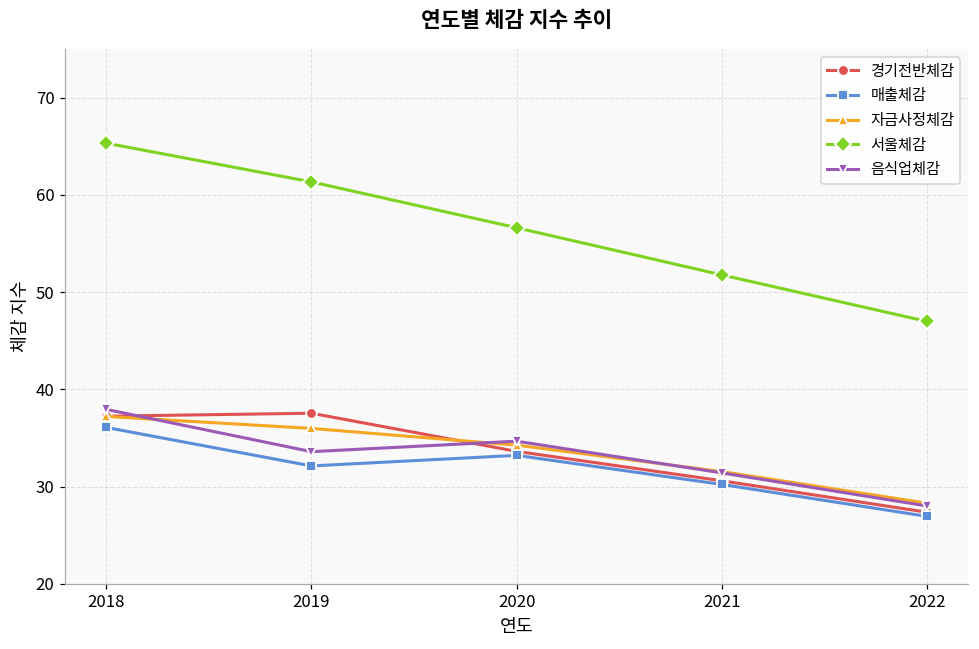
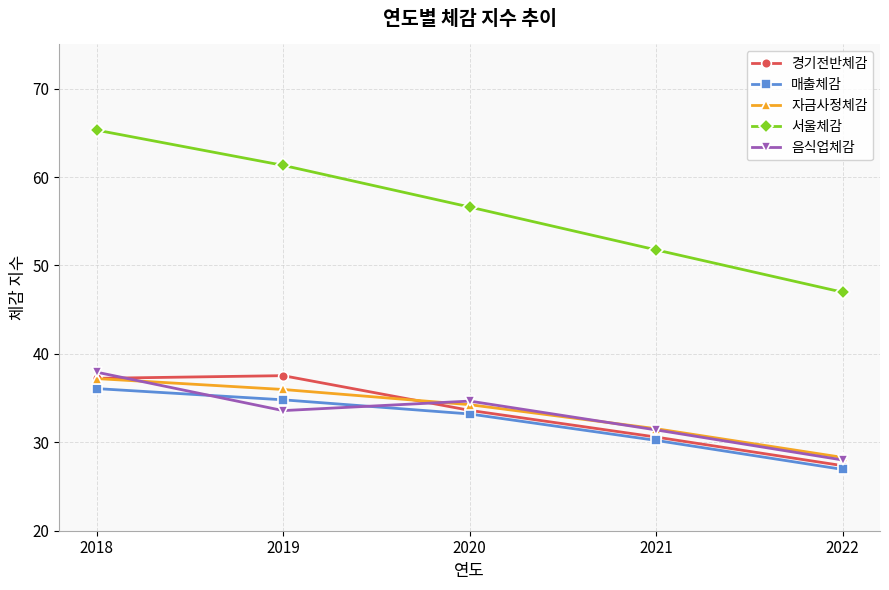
  {
    "경기전반체감": {
      "2019": 38,
      "2020": 34,
      "2021": 31,
      "2022": 27
    },
    "매출체감": {
      "2018": 36,
-     "2019": 32,
+     "2019": 35,
      "2020": 33,
      "2021": 30,
      "2022": 27
    },
    "자금사정체감": {
      "2019": 36,
      "2020": 34,
      "2022": 28
    },
    "서울체감": {
      "2018": 65,
      "2019": 61,
      "2020": 57,
      "2021": 52,
      "2022": 47
    },
    "음식업체감": {
      "2018": 38,
      "2019": 34,
      "2020": 35,
      "2022": 28
    }
  }
